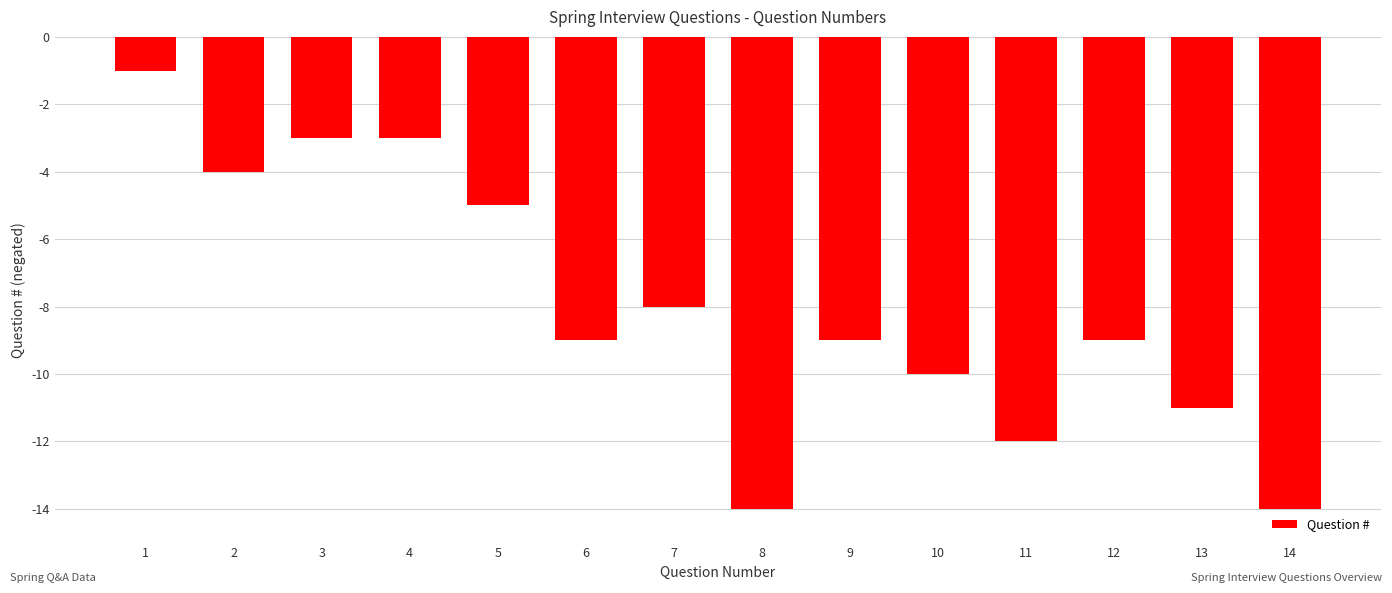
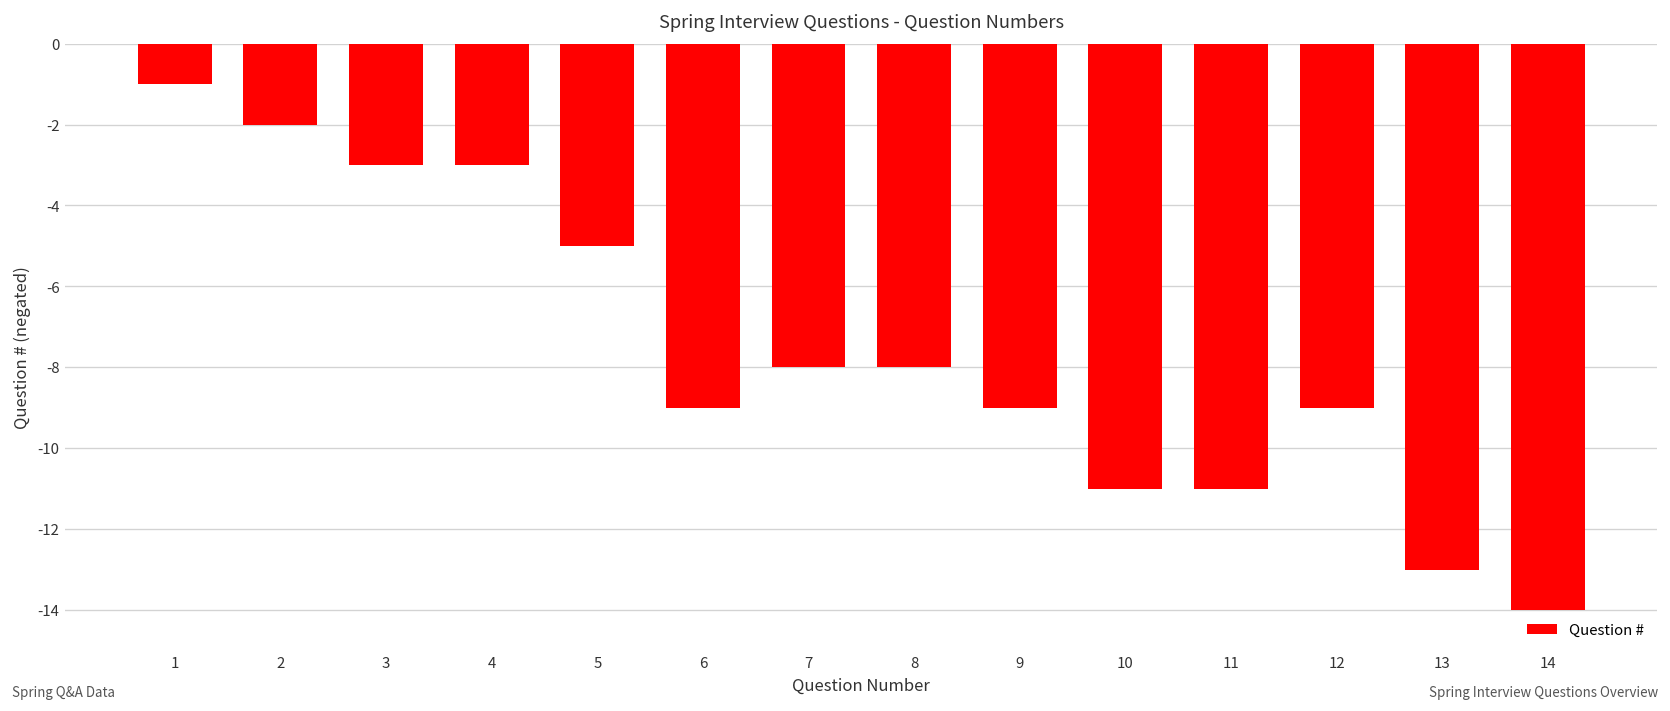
  {
    "1": -1.0,
-   "2": -4.0,
+   "2": -2.0,
    "3": -3.0,
    "4": -3.0,
    "5": -5.0,
    "6": -9.0,
    "7": -8.0,
-   "8": -14.0,
+   "8": -8.0,
    "9": -9.0,
-   "10": -10.0,
-   "11": -12.0,
+   "10": -11.0,
+   "11": -11.0,
    "12": -9.0,
-   "13": -11.0,
+   "13": -13.0,
    "14": -14.0
  }
